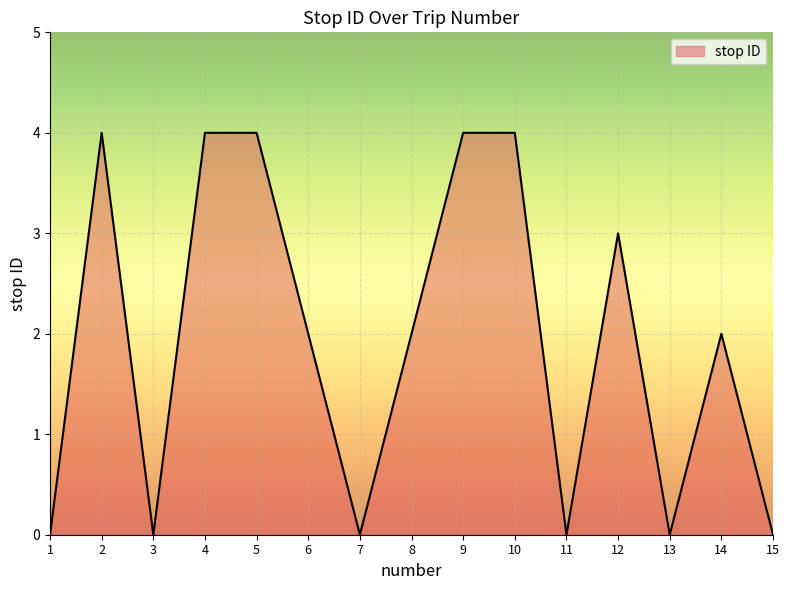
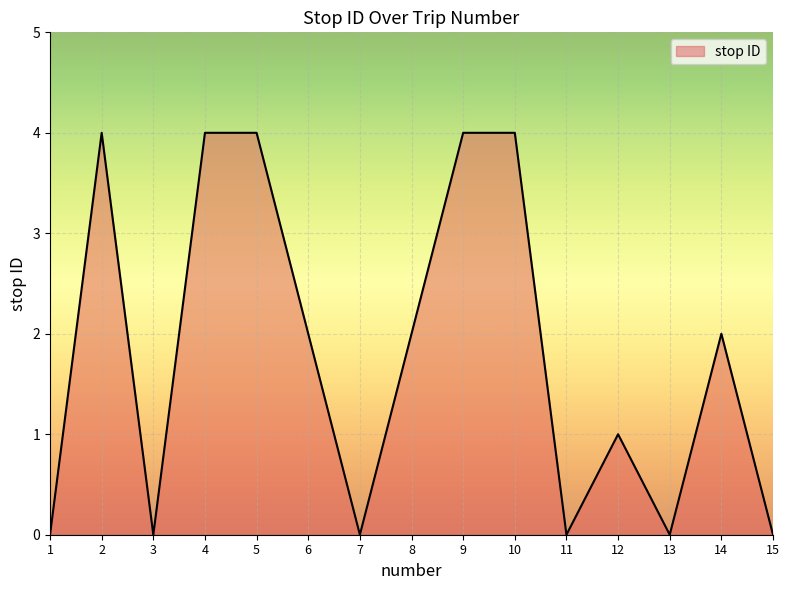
  {
    "1": 0,
    "2": 4,
    "3": 0,
    "4": 4,
    "5": 4,
    "6": 2,
    "7": 0,
    "8": 2,
    "9": 4,
    "10": 4,
    "11": 0,
-   "12": 3,
+   "12": 1,
    "13": 0,
    "14": 2,
    "15": 0
  }
